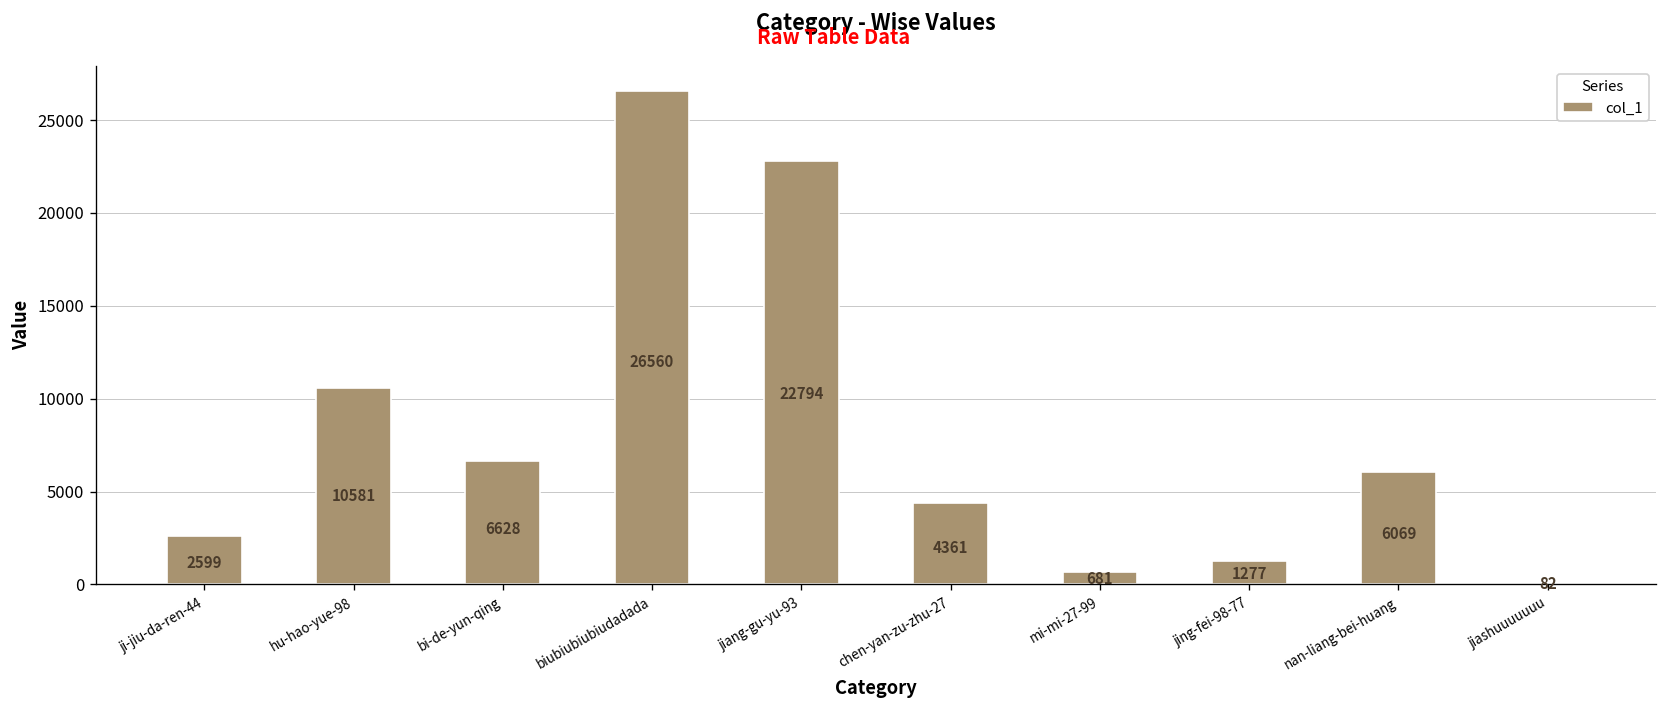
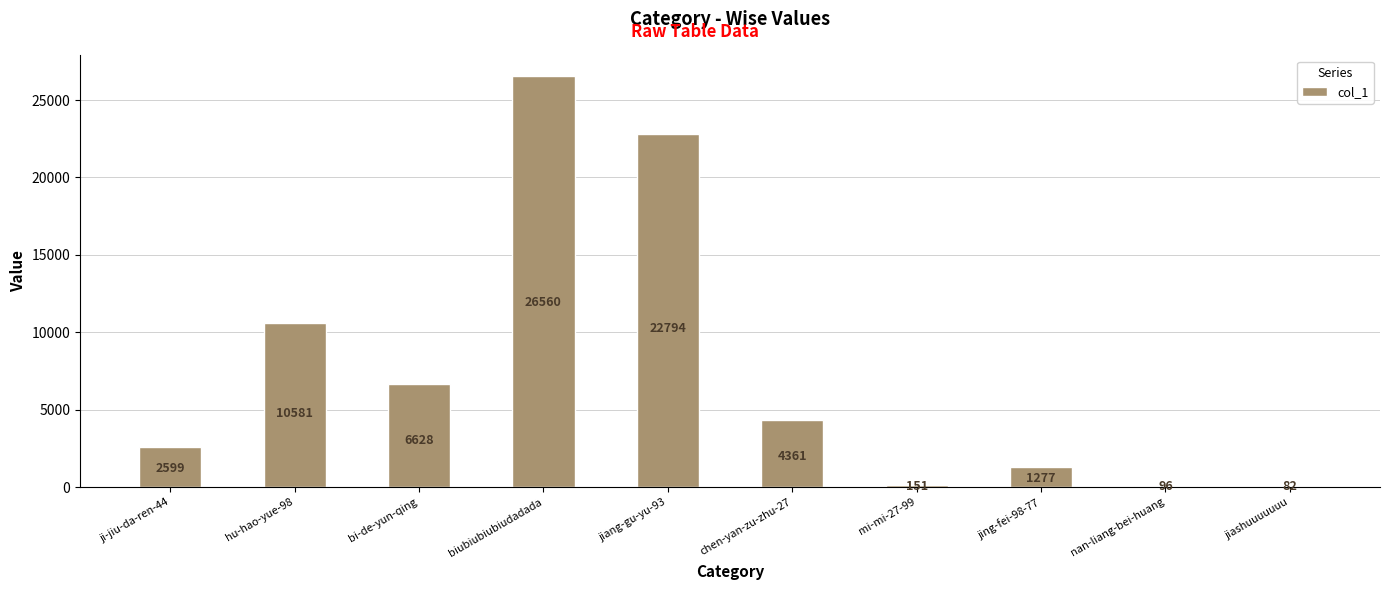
  {
    "ji-jiu-da-ren-44": 2599,
    "hu-hao-yue-98": 10581,
    "bi-de-yun-qing": 6628,
    "biubiubiubiudadada": 26560,
    "jiang-gu-yu-93": 22794,
    "chen-yan-zu-zhu-27": 4361,
-   "mi-mi-27-99": 681,
+   "mi-mi-27-99": 151,
    "jing-fei-98-77": 1277,
-   "nan-liang-bei-huang": 6069,
+   "nan-liang-bei-huang": 96,
    "jiashuuuuuuu": 82
  }
